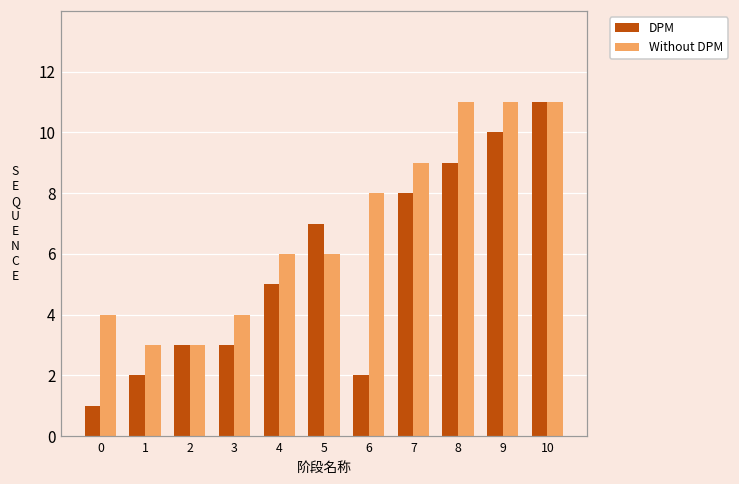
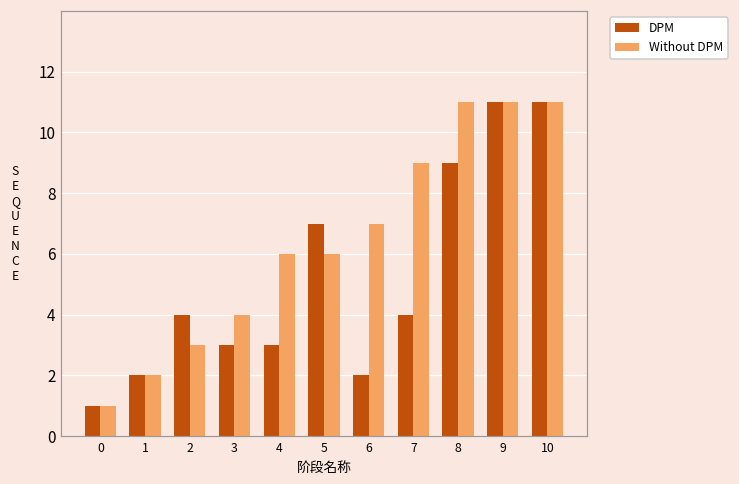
  {
    "DPM": {
      "0": 1,
      "1": 2,
-     "2": 3,
+     "2": 4,
      "3": 3,
-     "4": 5,
+     "4": 3,
      "5": 7,
      "6": 2,
-     "7": 8,
+     "7": 4,
      "8": 9,
-     "9": 10,
+     "9": 11,
      "10": 11
    },
    "Without DPM": {
-     "0": 4,
-     "1": 3,
+     "0": 1,
+     "1": 2,
      "2": 3,
      "3": 4,
      "4": 6,
      "5": 6,
-     "6": 8,
+     "6": 7,
      "7": 9,
      "8": 11,
      "9": 11,
      "10": 11
    }
  }
